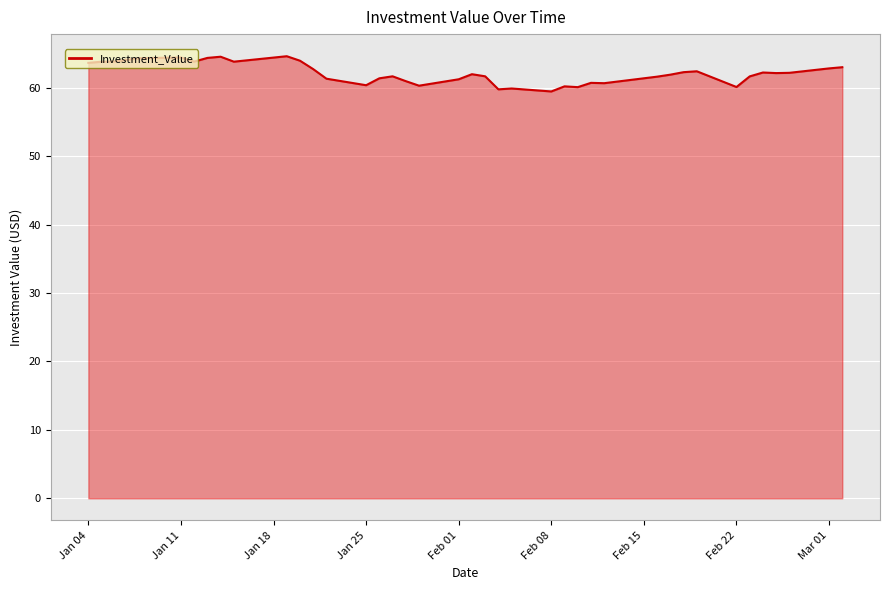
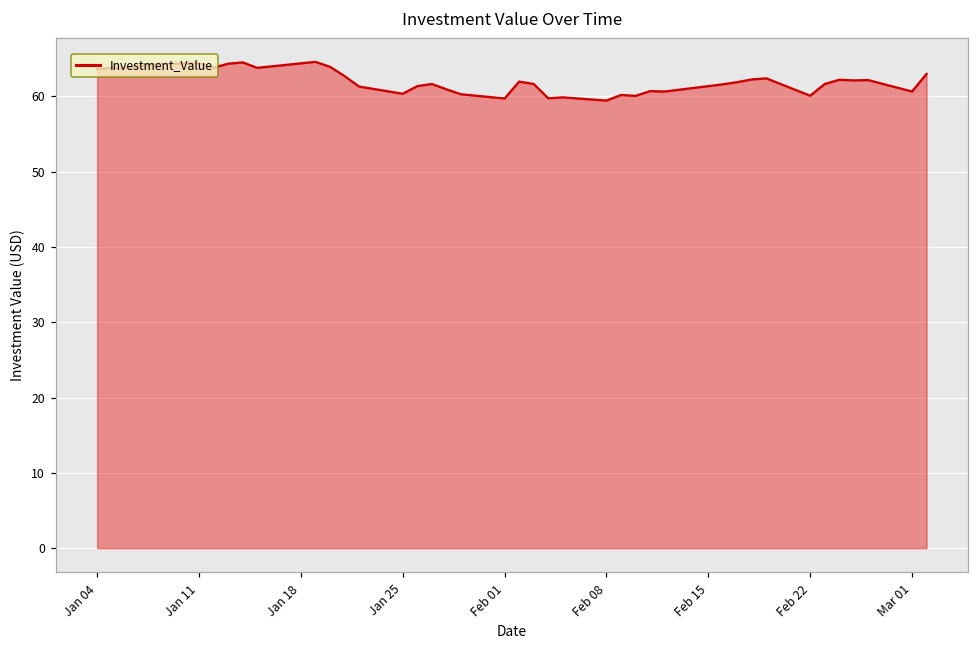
  {
    "Jan 25": 60,
-   "Feb 01": 61,
+   "Feb 01": 60,
    "Feb 08": 59,
    "Feb 22": 60,
-   "Mar 01": 63
+   "Mar 01": 61
  }
